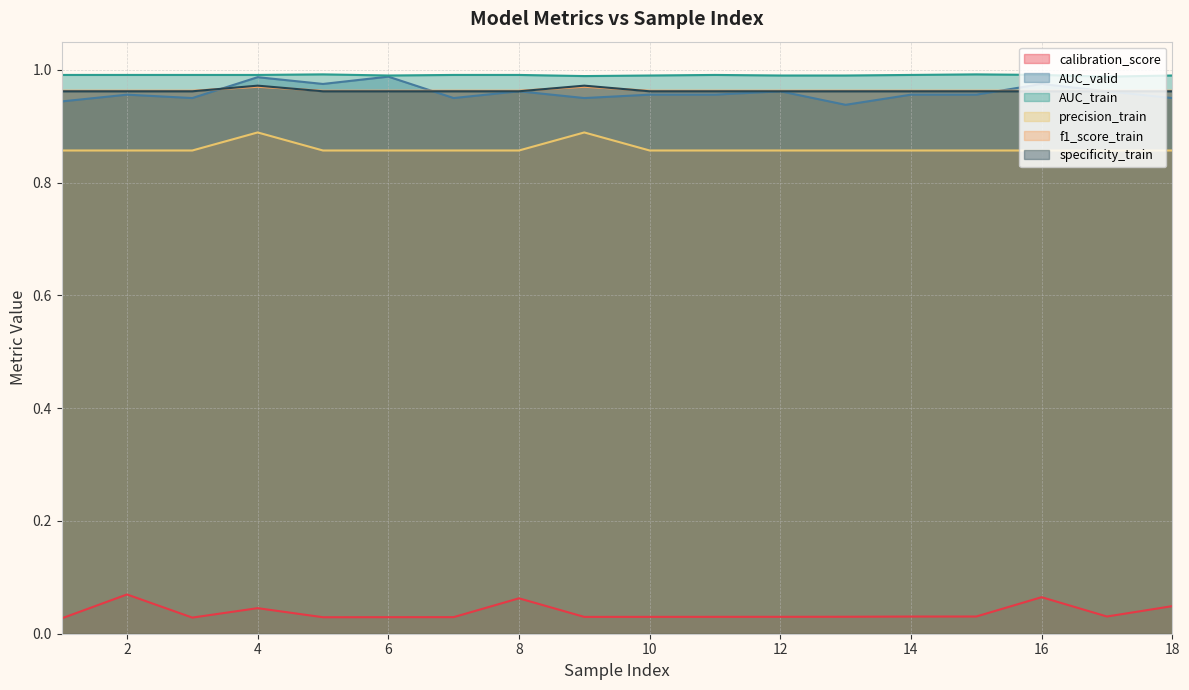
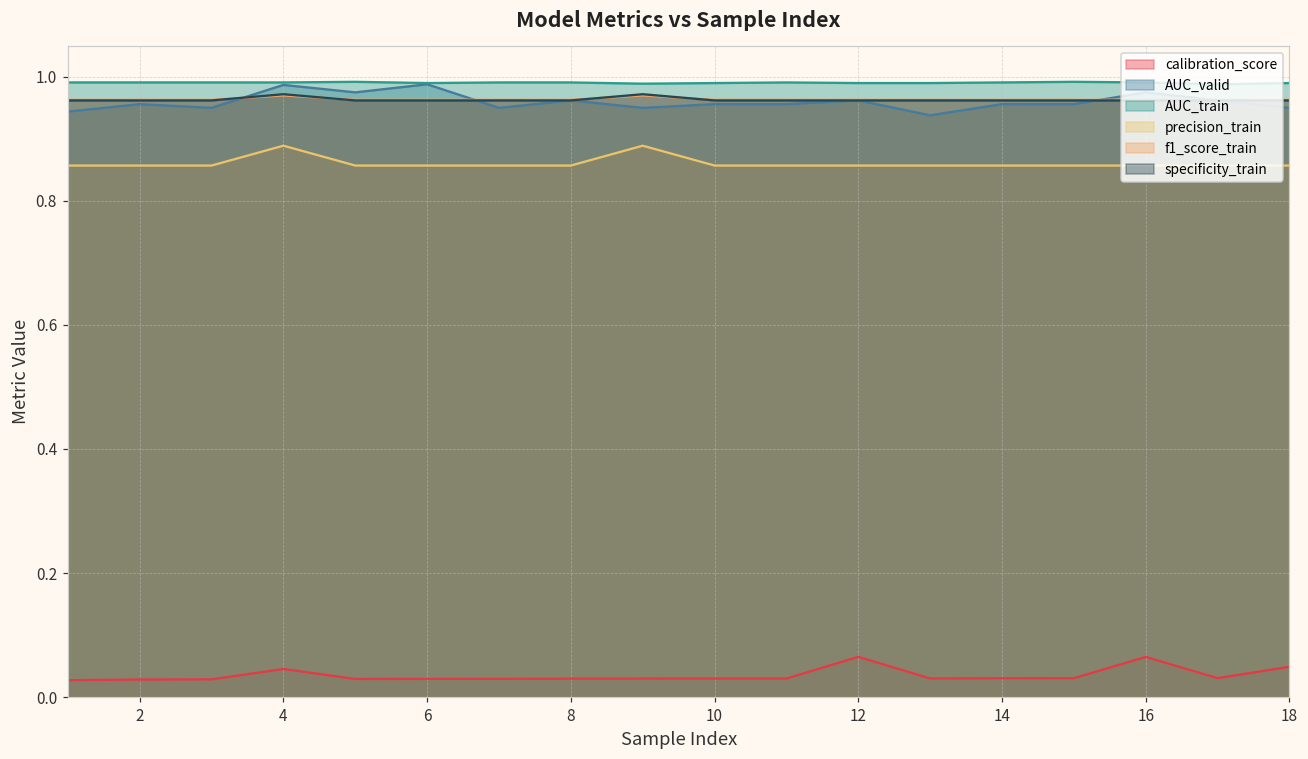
  {
    "calibration_score": {
-     "2": 0.07,
+     "2": 0.03,
      "4": 0.05,
      "6": 0.03,
-     "8": 0.06,
+     "8": 0.03,
      "10": 0.03,
-     "12": 0.03,
+     "12": 0.06,
      "14": 0.03,
      "16": 0.06,
      "18": 0.05
    }
  }
